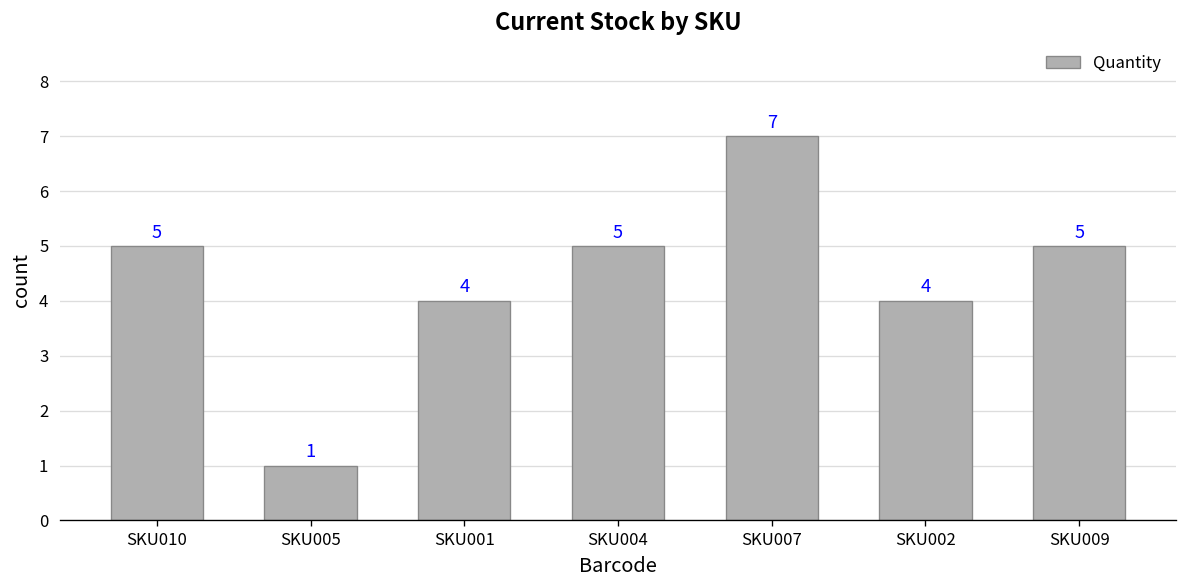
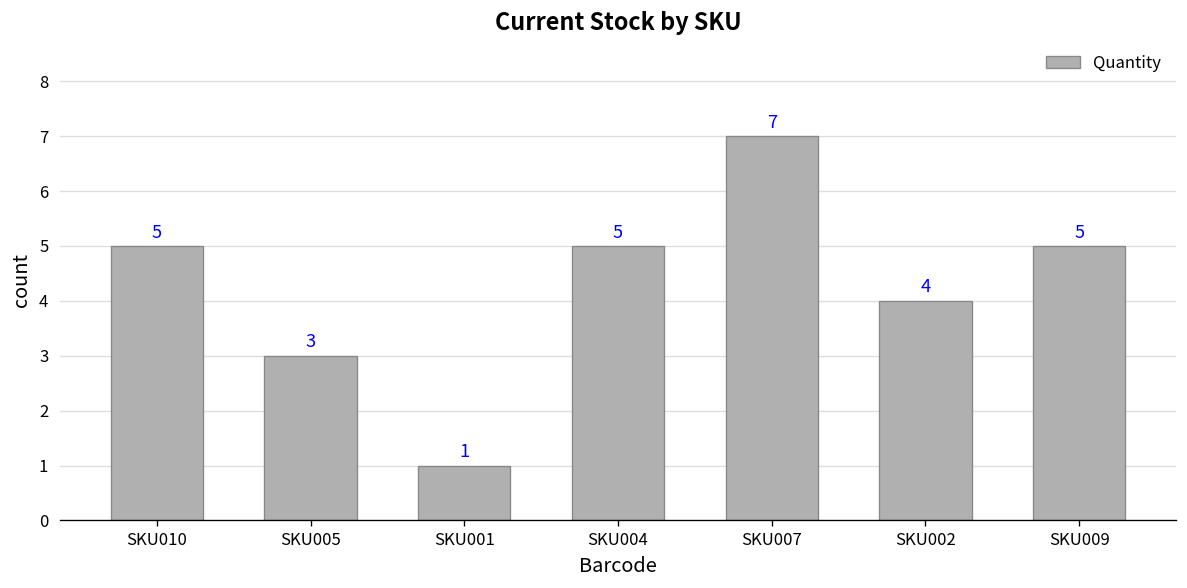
  {
    "SKU010": 5,
-   "SKU005": 1,
-   "SKU001": 4,
+   "SKU005": 3,
+   "SKU001": 1,
    "SKU004": 5,
    "SKU007": 7,
    "SKU002": 4,
    "SKU009": 5
  }
